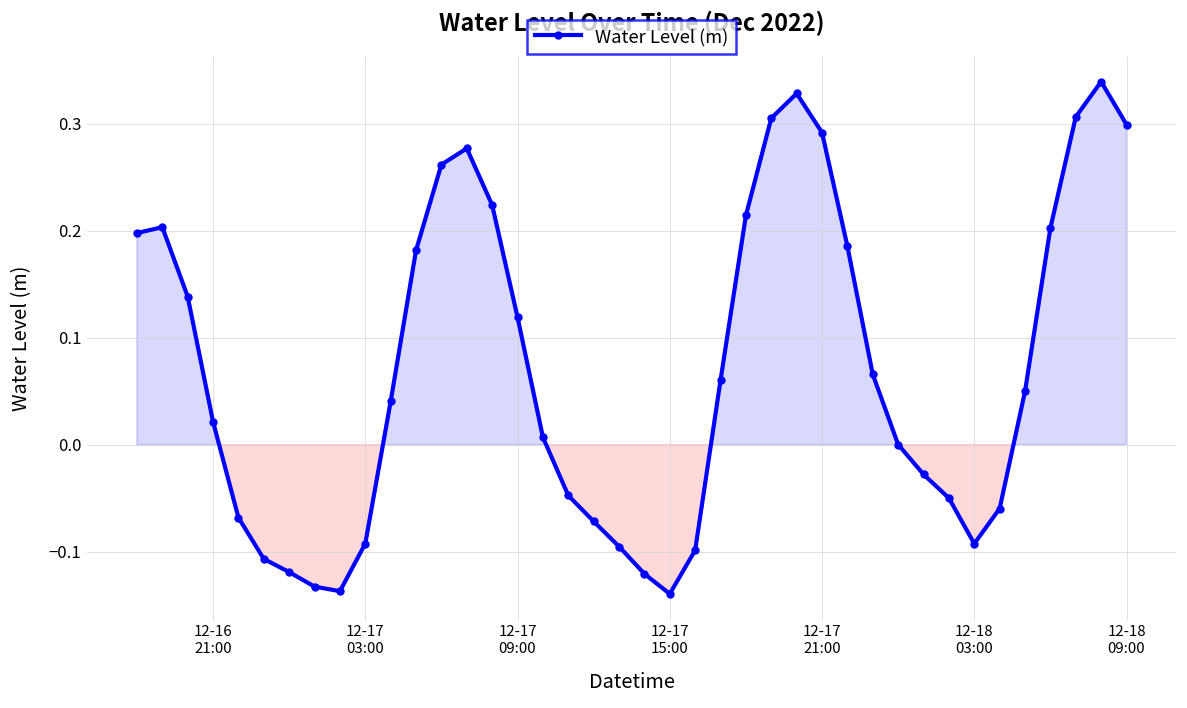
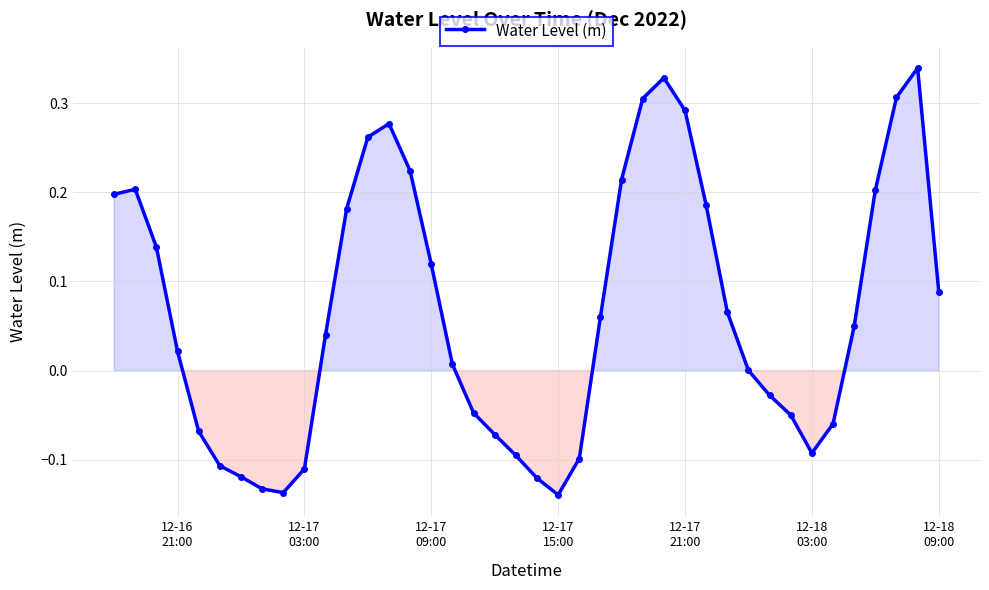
  {
    "12-16 21:00": 0.02,
-   "12-17 03:00": -0.09,
+   "12-17 03:00": -0.11,
    "12-17 09:00": 0.12,
    "12-17 15:00": -0.14,
    "12-17 21:00": 0.29,
    "12-18 03:00": -0.09,
-   "12-18 09:00": 0.30
+   "12-18 09:00": 0.09
  }
